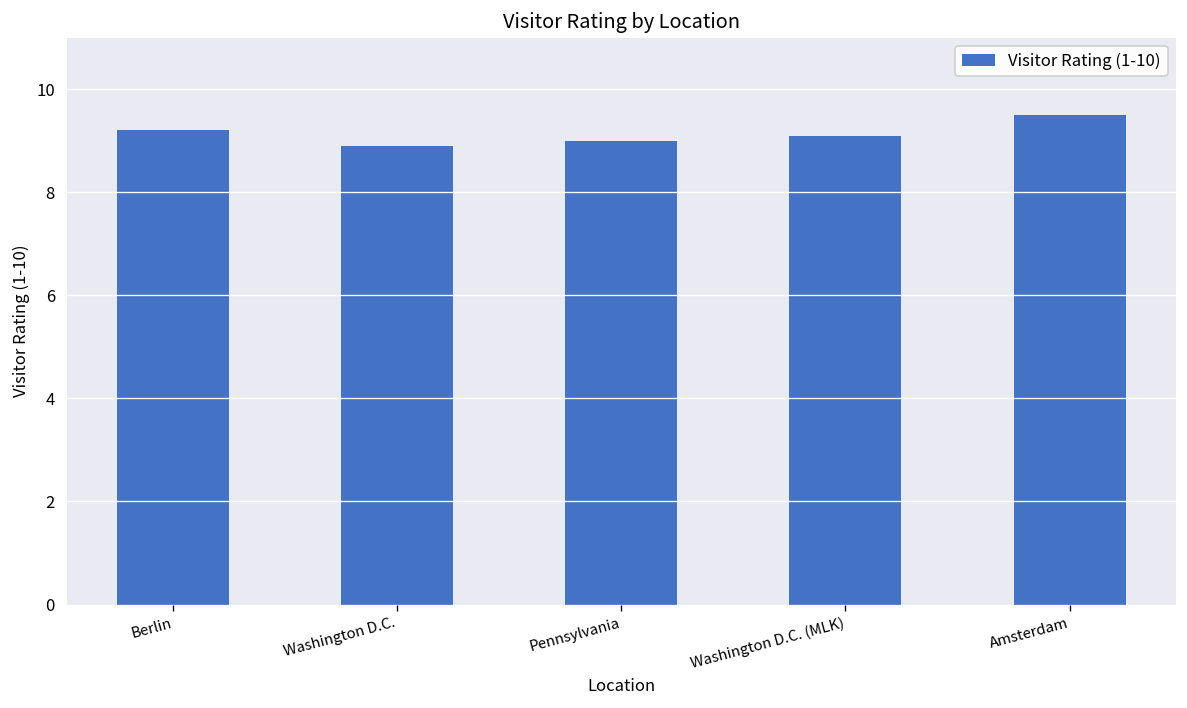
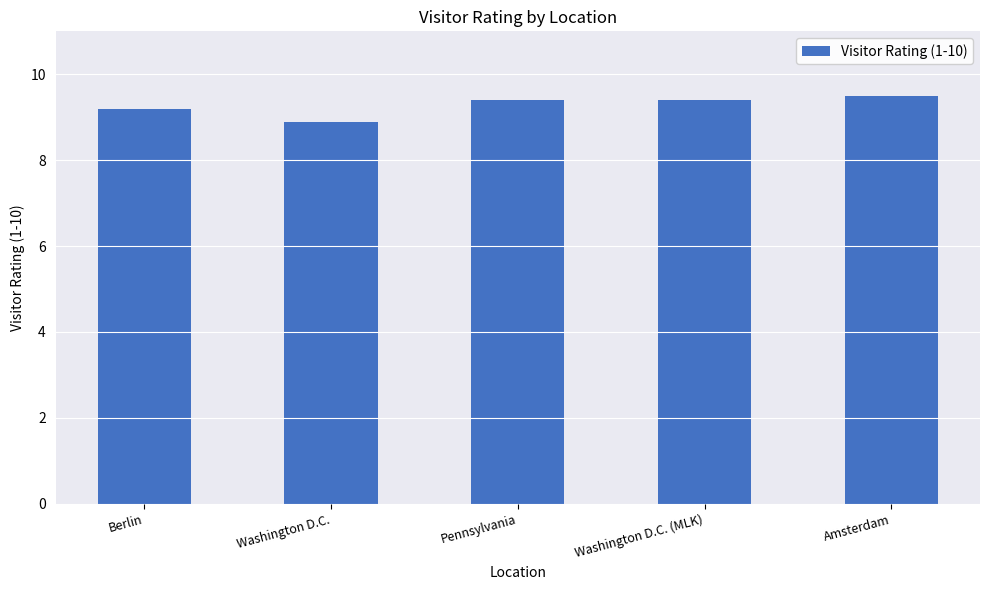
  {
    "Berlin": 9.2,
    "Washington D.C.": 8.9,
-   "Pennsylvania": 9.0,
-   "Washington D.C. (MLK)": 9.1,
+   "Pennsylvania": 9.4,
+   "Washington D.C. (MLK)": 9.4,
    "Amsterdam": 9.5
  }
